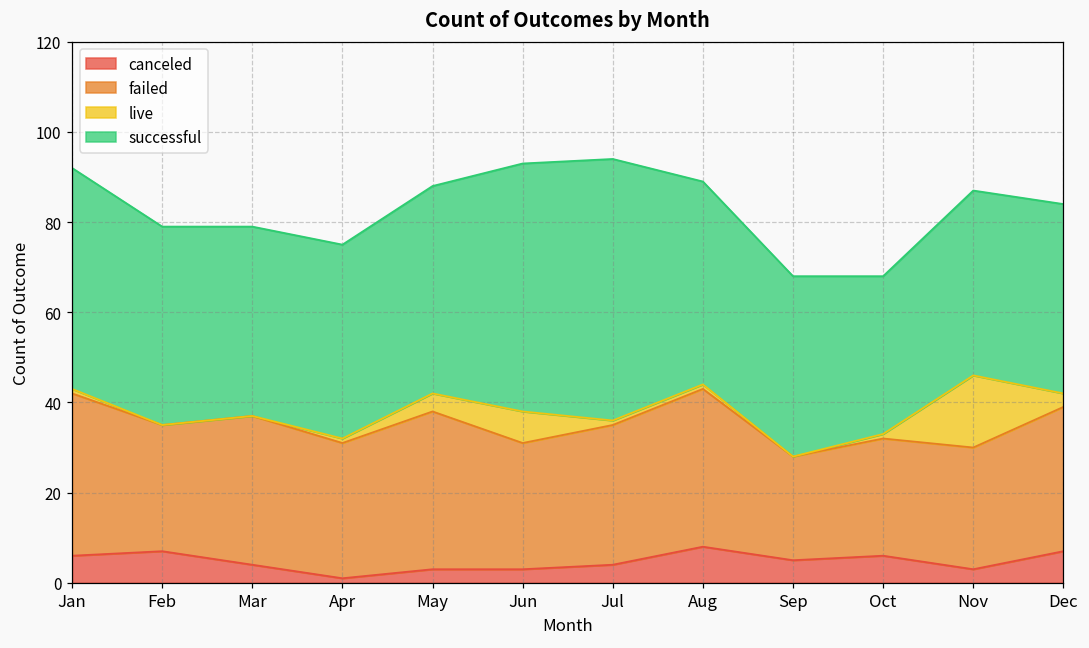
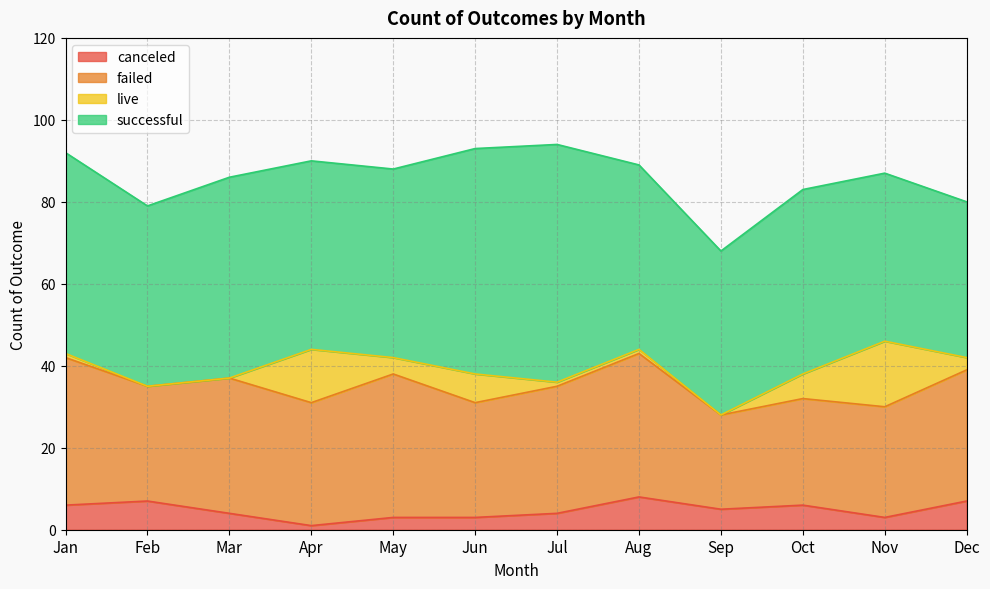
  {
    "live": {
      "Jan": 1,
-     "Apr": 1,
+     "Apr": 13,
      "May": 4,
      "Jun": 7,
      "Jul": 1,
      "Aug": 1,
-     "Oct": 1,
+     "Oct": 6,
      "Nov": 16,
      "Dec": 3
    },
    "successful": {
      "Jan": 49,
      "Feb": 44,
-     "Mar": 42,
-     "Apr": 43,
+     "Mar": 49,
+     "Apr": 46,
      "May": 46,
      "Jun": 55,
      "Jul": 58,
      "Aug": 45,
      "Sep": 40,
-     "Oct": 35,
+     "Oct": 45,
      "Nov": 41,
-     "Dec": 42
+     "Dec": 38
    }
  }
